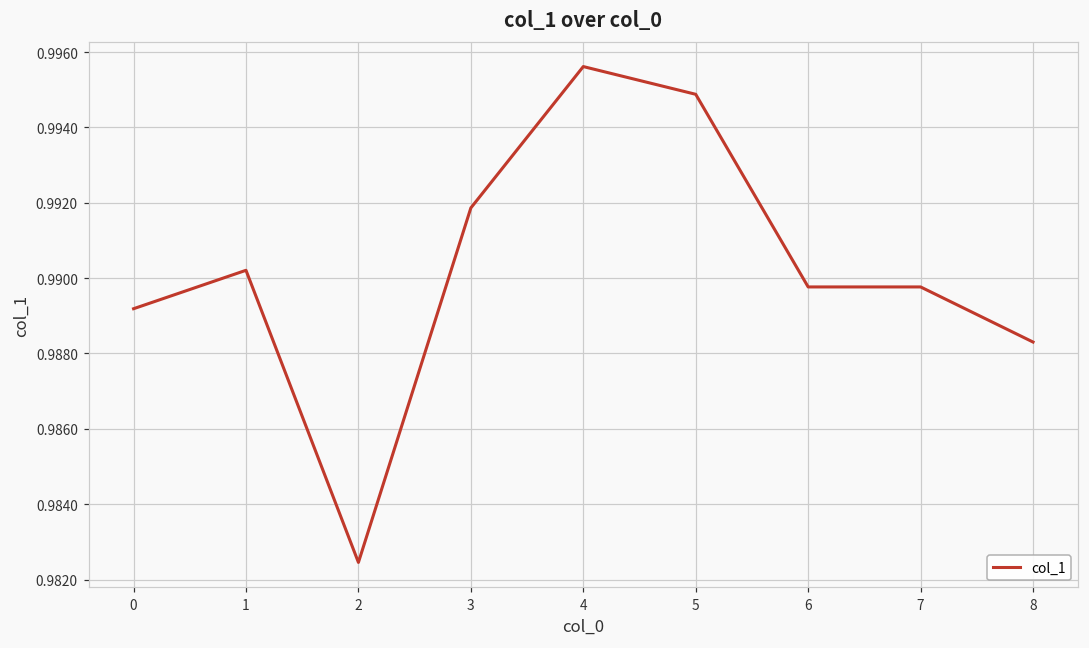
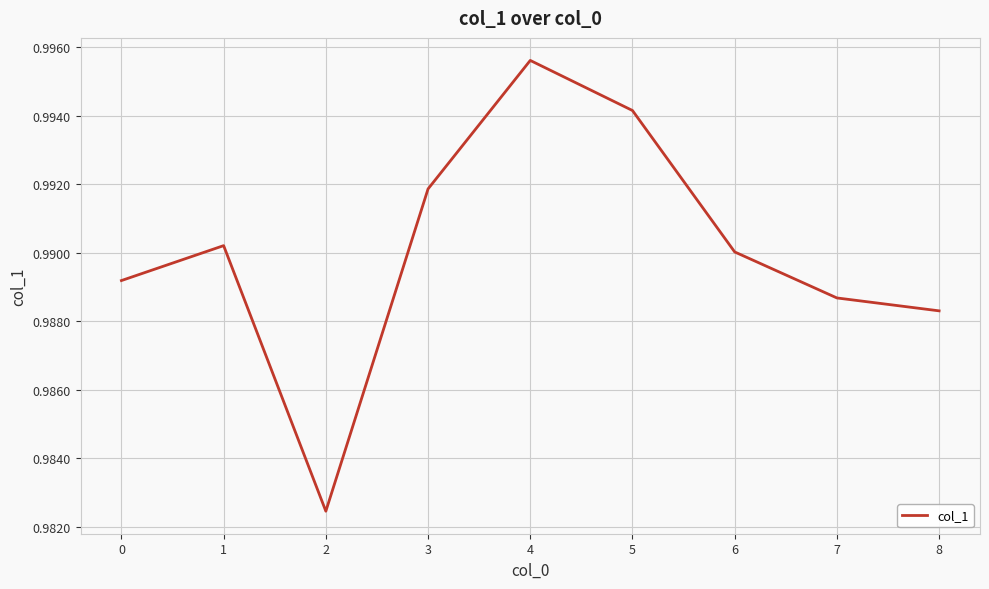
  {
    "0": 0.9892,
    "1": 0.9902,
    "2": 0.9825,
    "3": 0.9919,
    "4": 0.9956,
-   "5": 0.9949,
-   "6": 0.9898,
-   "7": 0.9898,
+   "5": 0.9942,
+   "6": 0.9900,
+   "7": 0.9887,
    "8": 0.9883
  }
